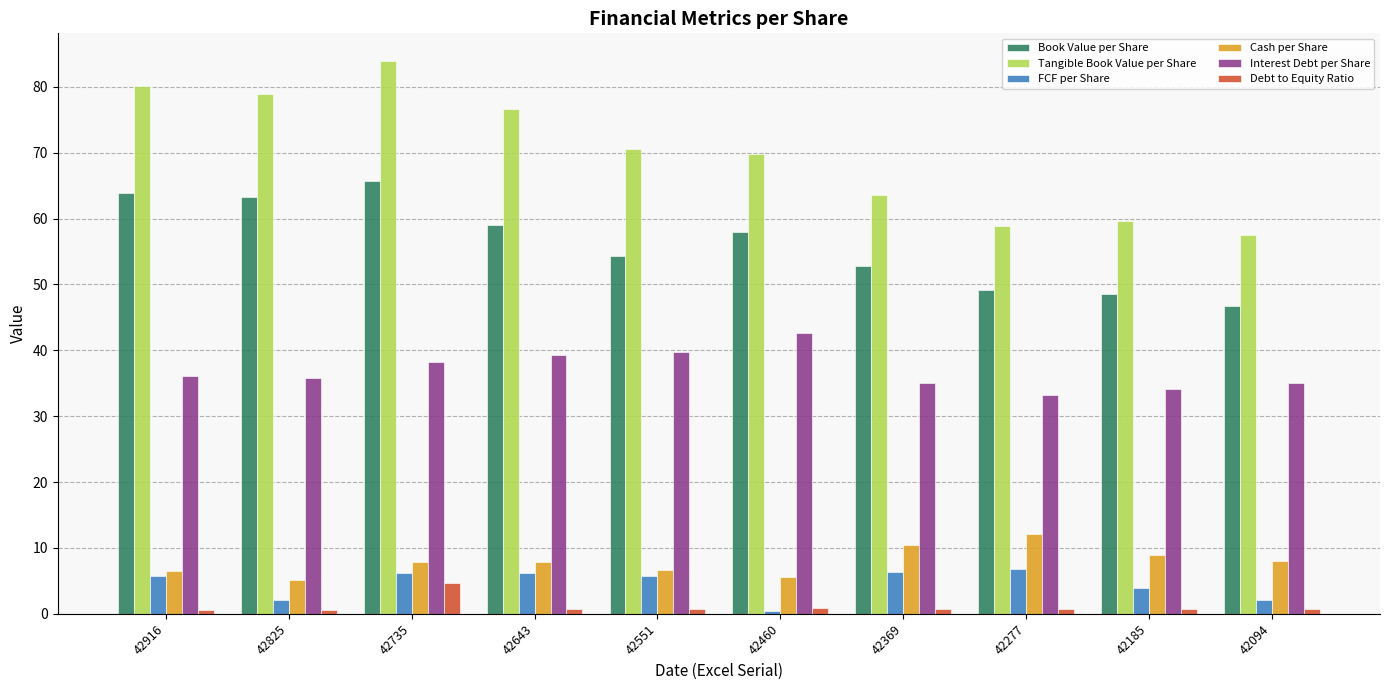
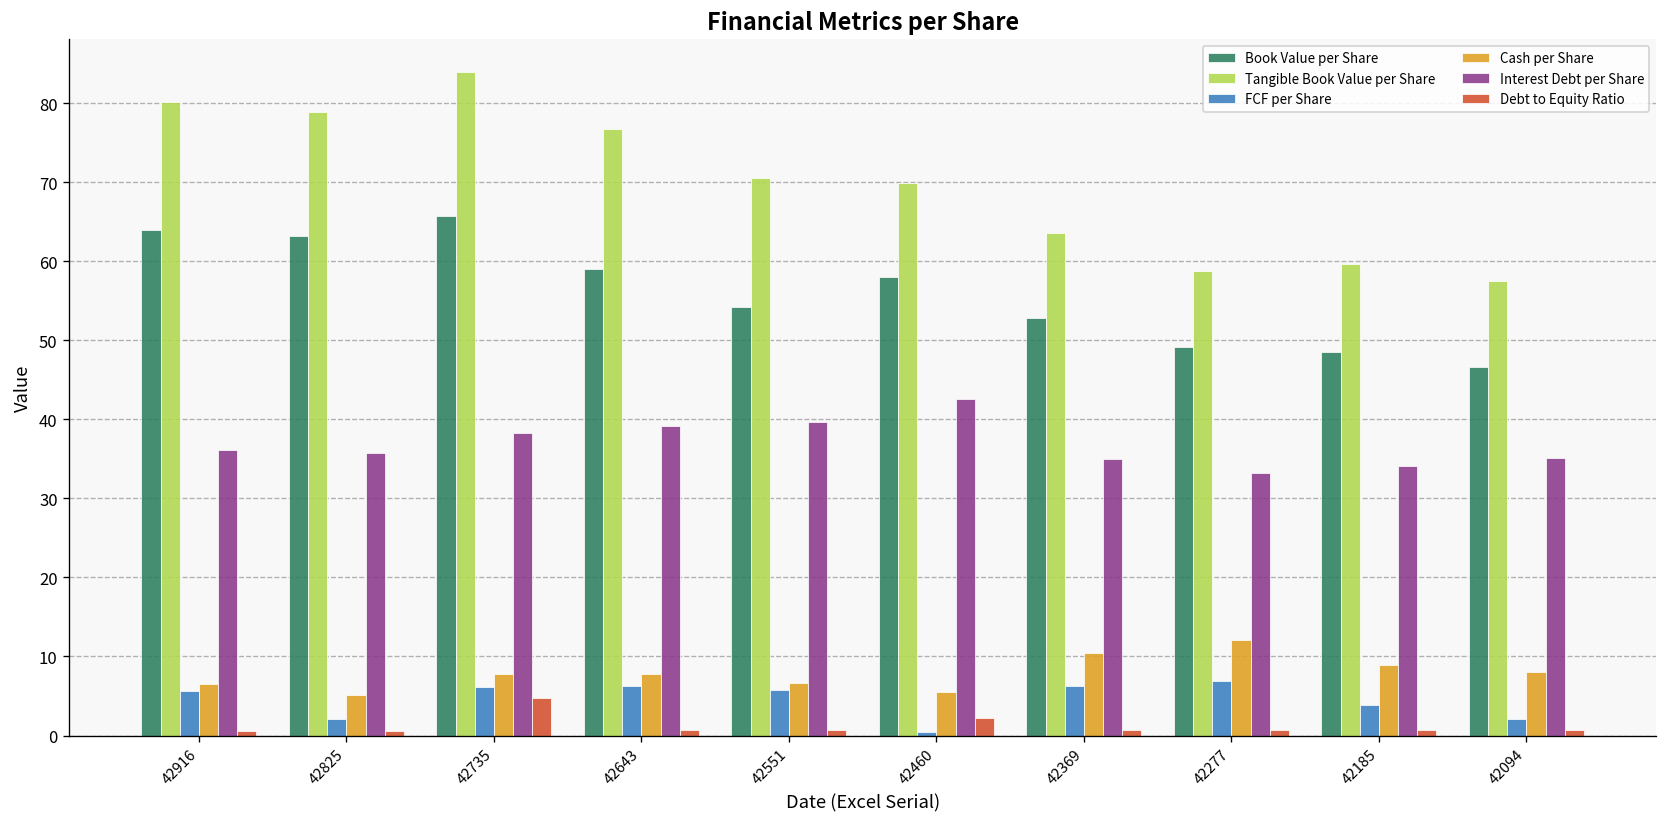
  {
    "Book Value per Share": {
      "42916": 64,
      "42825": 63,
      "42735": 66,
      "42643": 59,
      "42551": 54,
      "42460": 58,
      "42369": 53,
      "42277": 49,
      "42185": 49,
      "42094": 47
    },
    "Tangible Book Value per Share": {
      "42916": 80,
      "42825": 79,
      "42735": 84,
      "42643": 77,
      "42551": 71,
      "42460": 70,
      "42369": 64,
      "42277": 59,
      "42185": 60,
      "42094": 57
    },
    "FCF per Share": {
      "42916": 6,
      "42825": 2,
      "42735": 6,
      "42643": 6,
      "42551": 6,
      "42460": 0,
      "42369": 6,
      "42277": 7,
      "42185": 4,
      "42094": 2
    },
    "Cash per Share": {
      "42916": 6,
      "42825": 5,
      "42735": 8,
      "42643": 8,
      "42551": 7,
      "42460": 6,
      "42369": 10,
      "42277": 12,
      "42185": 9,
      "42094": 8
    },
    "Interest Debt per Share": {
      "42916": 36,
      "42825": 36,
      "42735": 38,
      "42643": 39,
      "42551": 40,
      "42460": 43,
      "42369": 35,
      "42277": 33,
      "42185": 34,
      "42094": 35
    },
    "Debt to Equity Ratio": {
      "42916": 1,
      "42825": 1,
      "42735": 5,
      "42643": 1,
      "42551": 1,
-     "42460": 1,
+     "42460": 2,
      "42369": 1,
      "42277": 1,
      "42185": 1,
      "42094": 1
    }
  }
